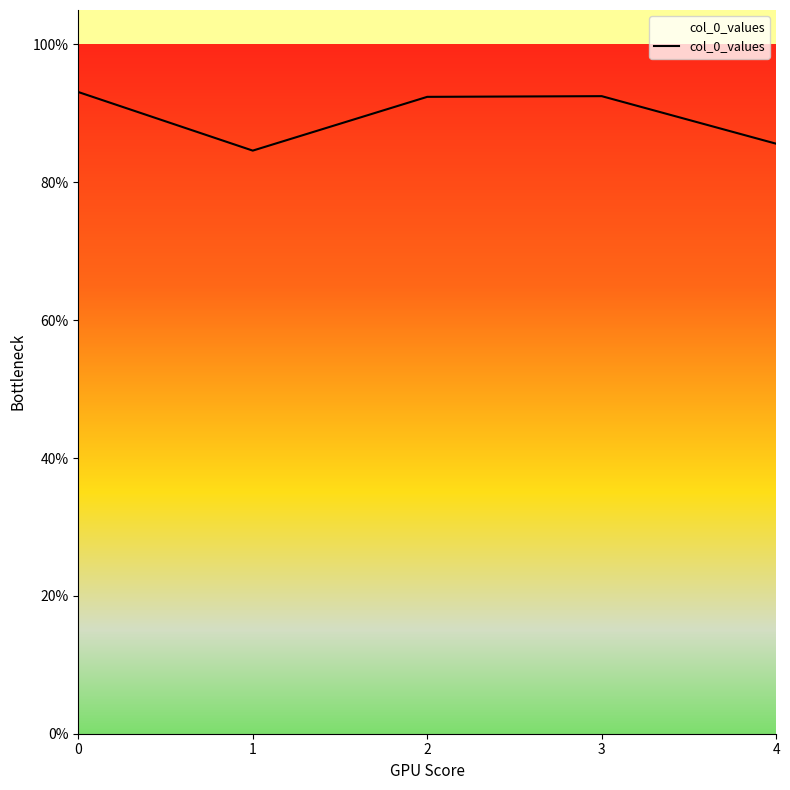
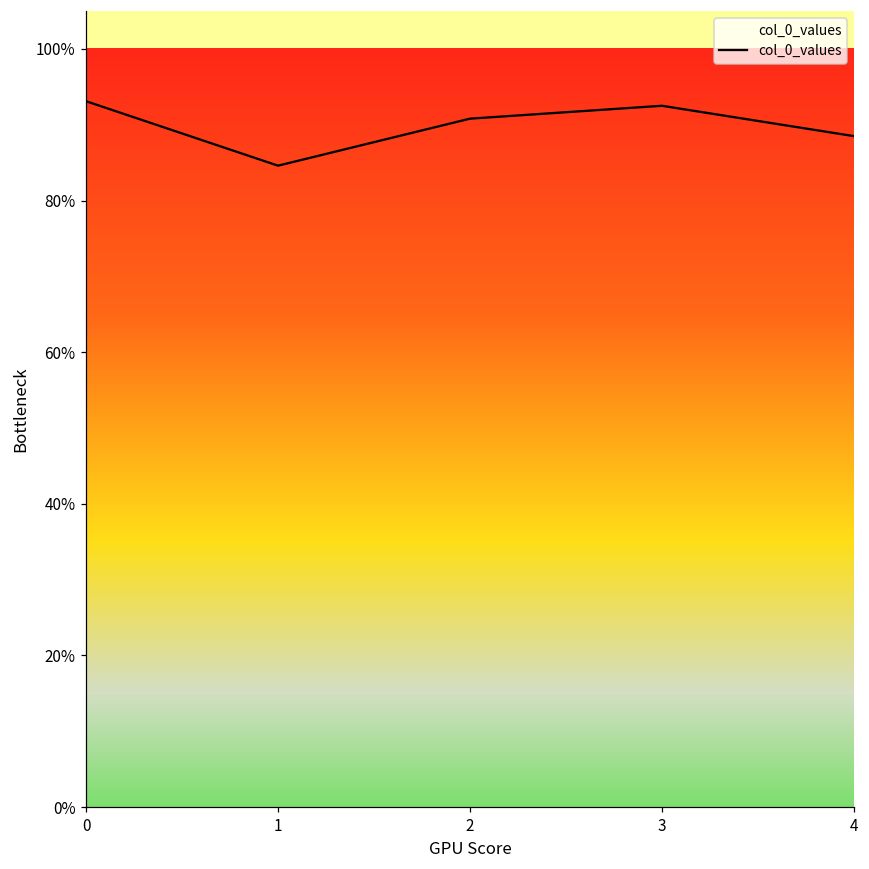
  {
    "0": "93%",
    "1": "85%",
-   "2": "92%",
+   "2": "91%",
    "3": "93%",
-   "4": "86%"
+   "4": "89%"
  }
